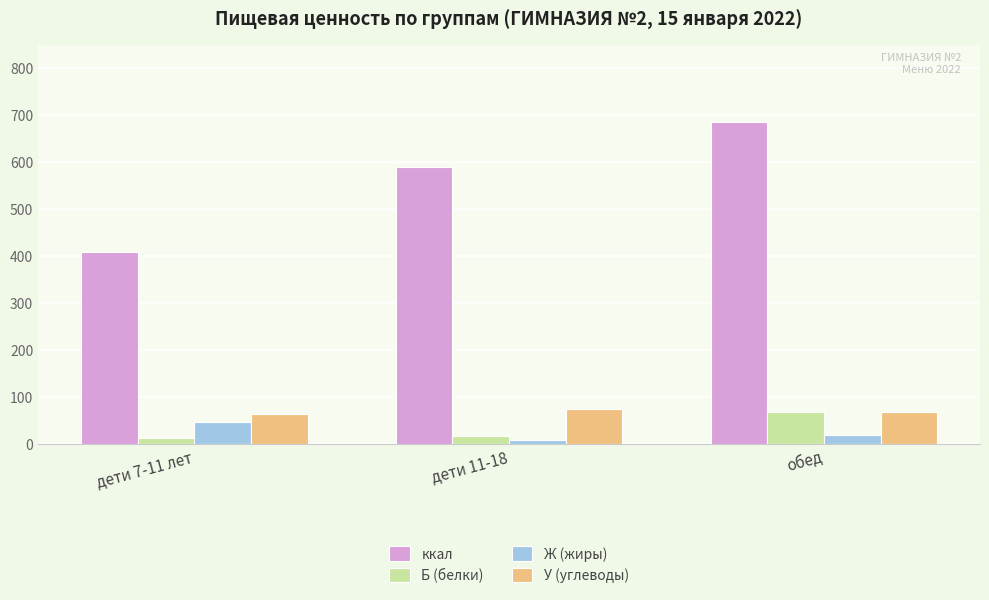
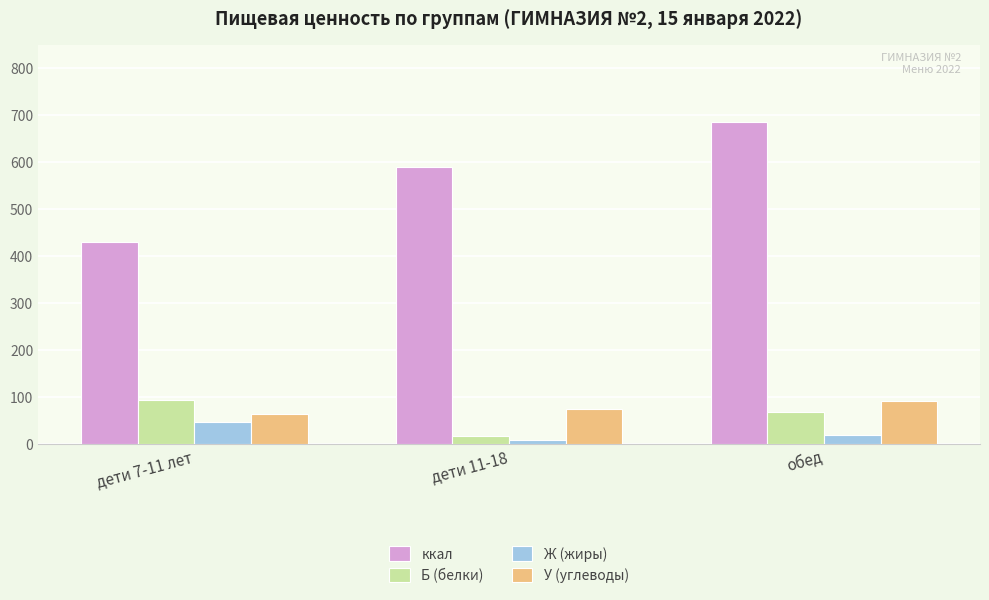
  {
    "ккал": {
-     "дети 7-11 лет": 410,
+     "дети 7-11 лет": 430,
      "дети 11-18": 590,
      "обед": 690
    },
    "Б (белки)": {
-     "дети 7-11 лет": 10,
+     "дети 7-11 лет": 100,
      "дети 11-18": 20,
      "обед": 70
    },
    "Ж (жиры)": {
      "дети 7-11 лет": 50,
      "дети 11-18": 10,
      "обед": 20
    },
    "У (углеводы)": {
      "дети 7-11 лет": 60,
      "дети 11-18": 80,
-     "обед": 70
+     "обед": 90
    }
  }
